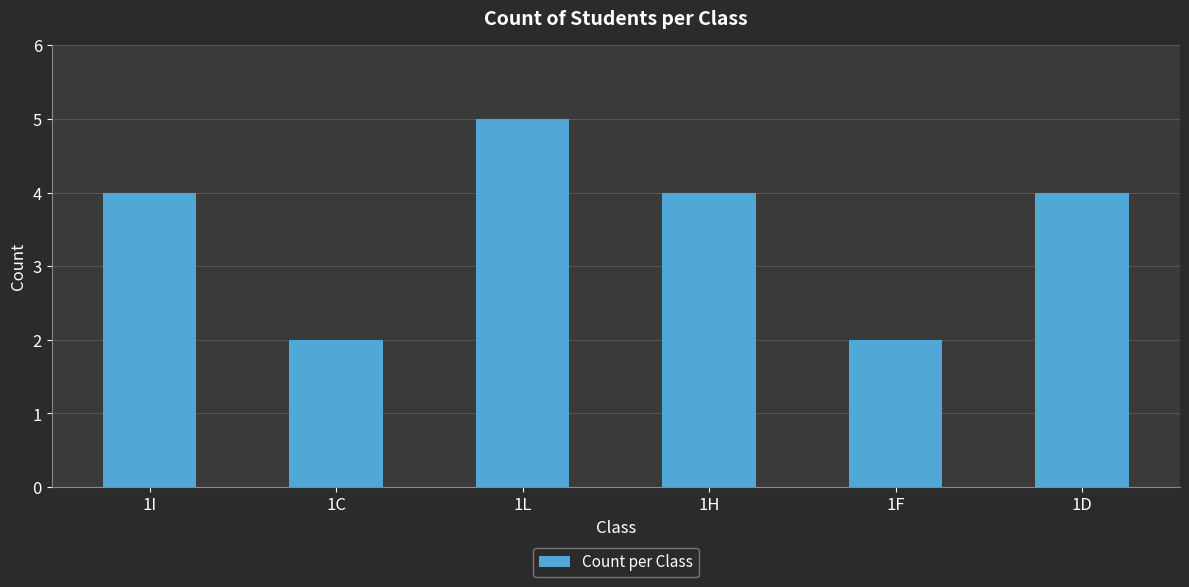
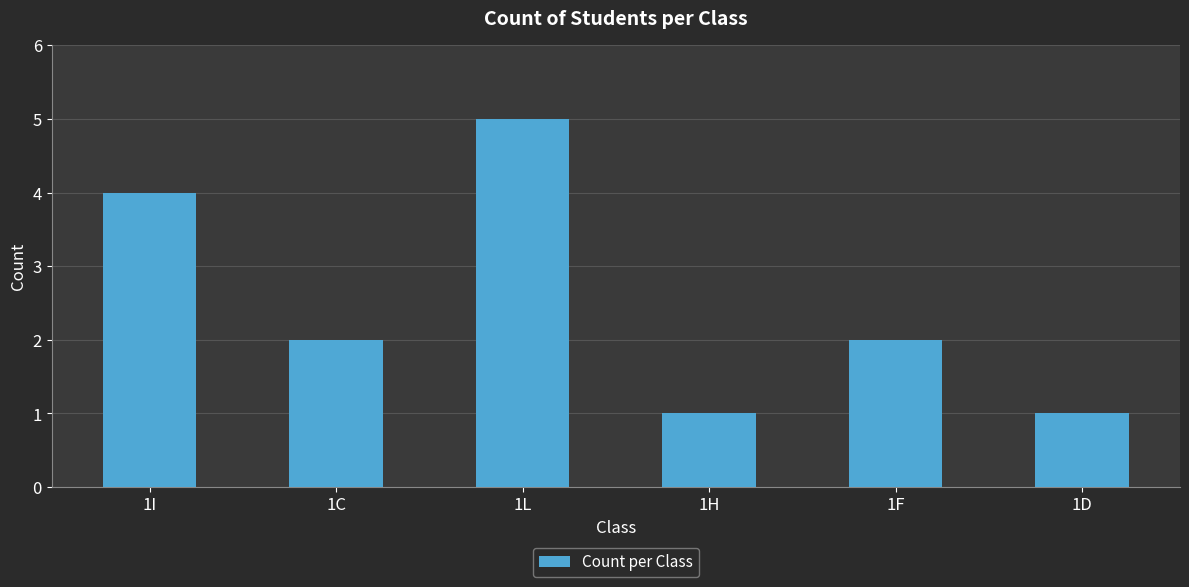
  {
    "1I": 4,
    "1C": 2,
    "1L": 5,
-   "1H": 4,
+   "1H": 1,
    "1F": 2,
-   "1D": 4
+   "1D": 1
  }
